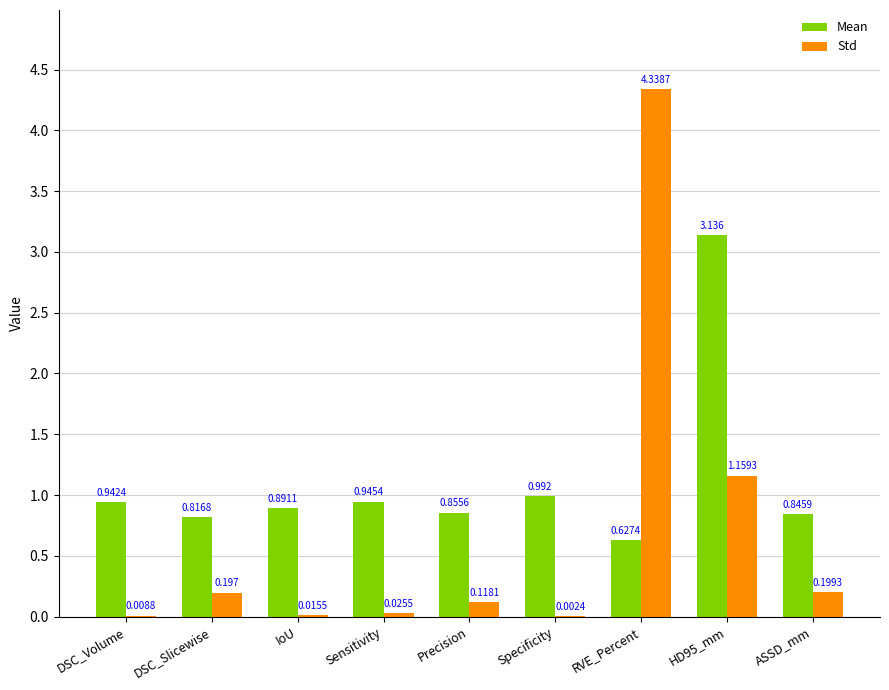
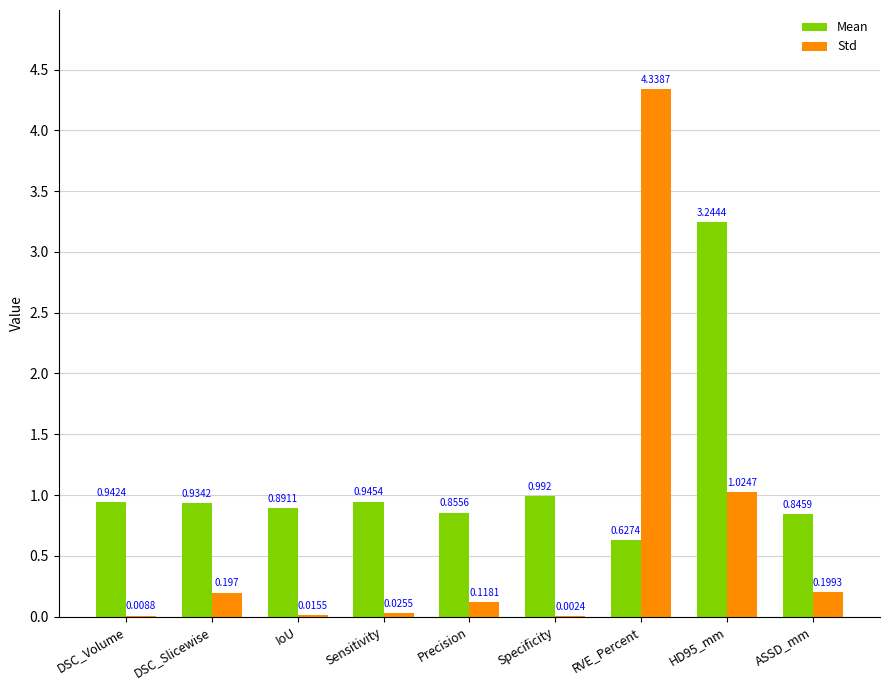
  {
    "Mean": {
      "DSC_Volume": 0.9424,
-     "DSC_Slicewise": 0.8168,
+     "DSC_Slicewise": 0.9342,
      "IoU": 0.8911,
      "Sensitivity": 0.9454,
      "Precision": 0.8556,
      "Specificity": 0.992,
      "RVE_Percent": 0.6274,
-     "HD95_mm": 3.136,
+     "HD95_mm": 3.2444,
      "ASSD_mm": 0.8459
    },
    "Std": {
      "DSC_Volume": 0.0088,
      "DSC_Slicewise": 0.197,
      "IoU": 0.0155,
      "Sensitivity": 0.0255,
      "Precision": 0.1181,
      "Specificity": 0.0024,
      "RVE_Percent": 4.3387,
-     "HD95_mm": 1.1593,
+     "HD95_mm": 1.0247,
      "ASSD_mm": 0.1993
    }
  }
